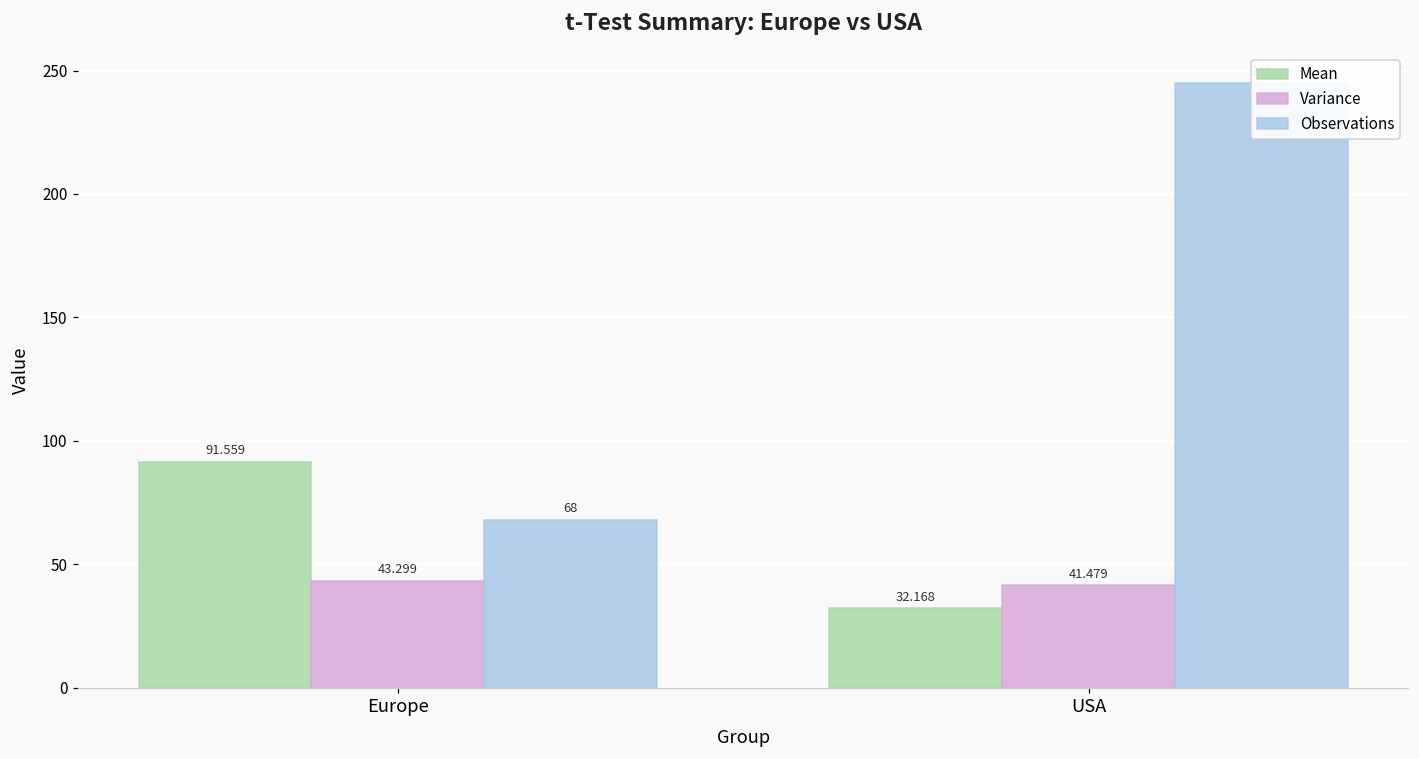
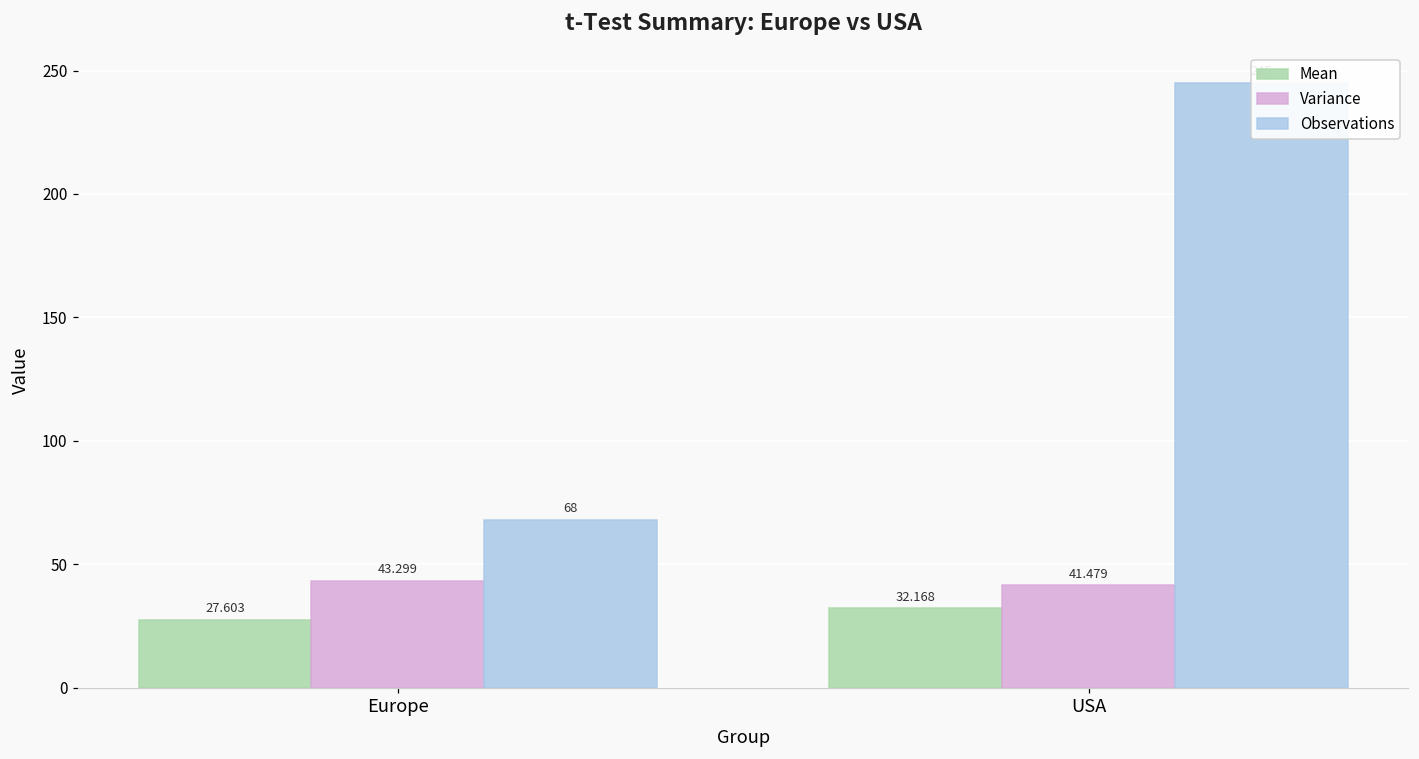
  {
    "Mean": {
-     "Europe": 91.559,
+     "Europe": 27.603,
      "USA": 32.168
    }
  }
